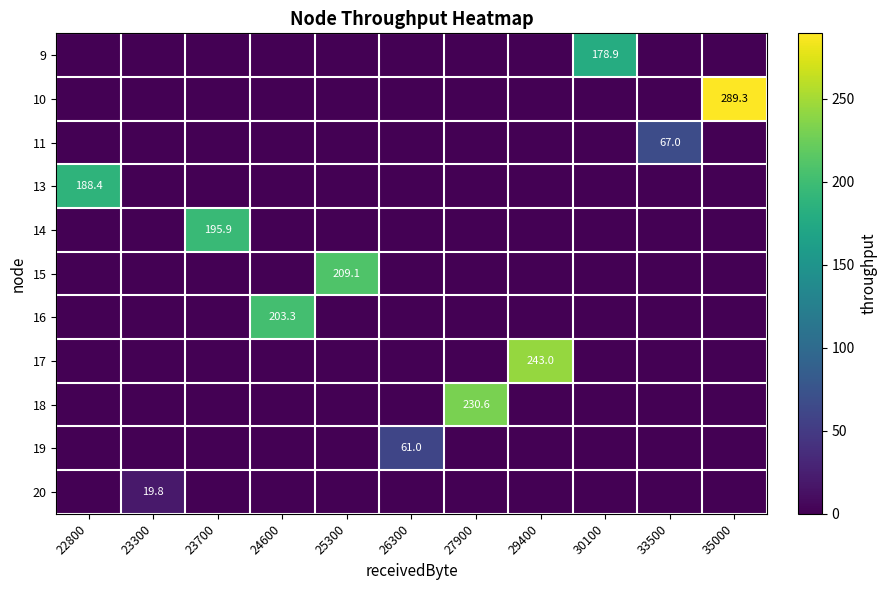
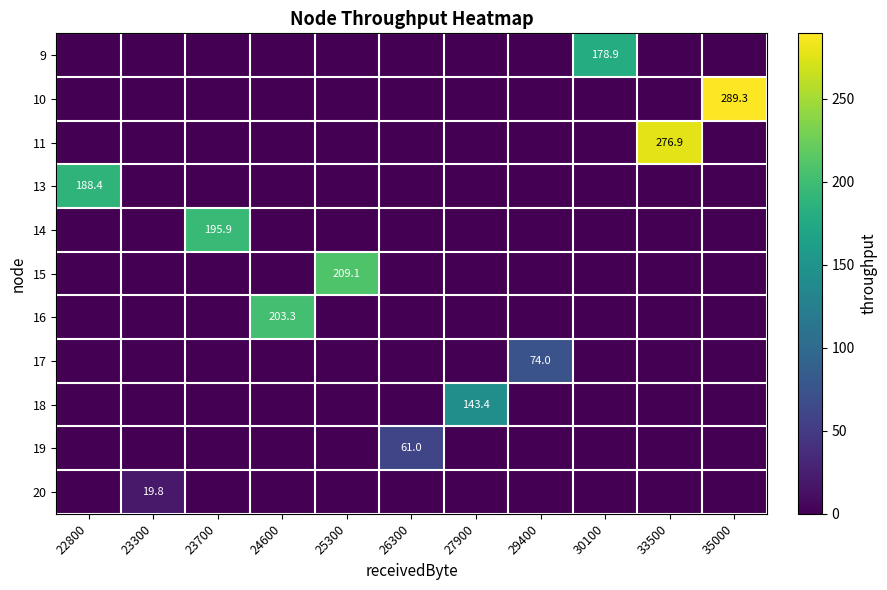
  {
    "9": {
      "30100": 178.9
    },
    "10": {
      "35000": 289.3
    },
    "11": {
-     "33500": 67.0
+     "33500": 276.9
    },
    "13": {
      "22800": 188.4
    },
    "14": {
      "23700": 195.9
    },
    "15": {
      "25300": 209.1
    },
    "16": {
      "24600": 203.3
    },
    "17": {
-     "29400": 243.0
+     "29400": 74.0
    },
    "18": {
-     "27900": 230.6
+     "27900": 143.4
    },
    "19": {
      "26300": 61.0
    },
    "20": {
      "23300": 19.8
    }
  }
